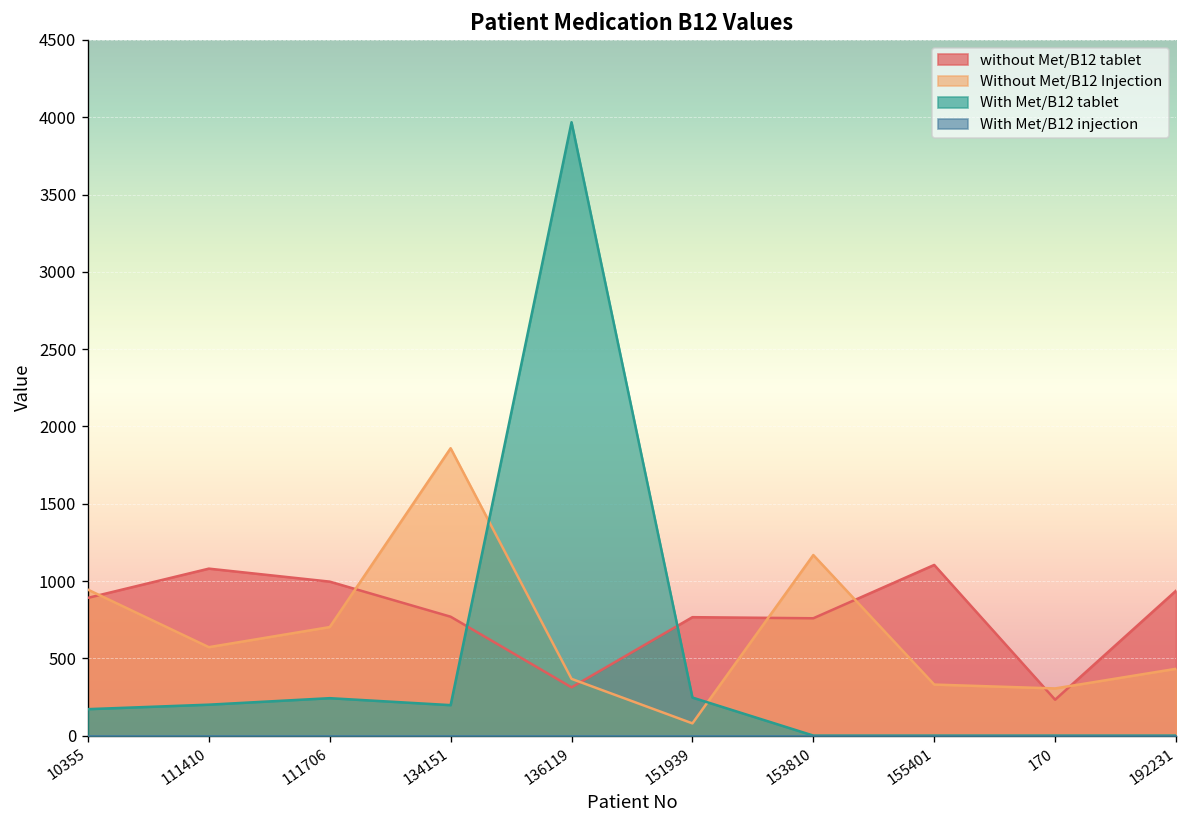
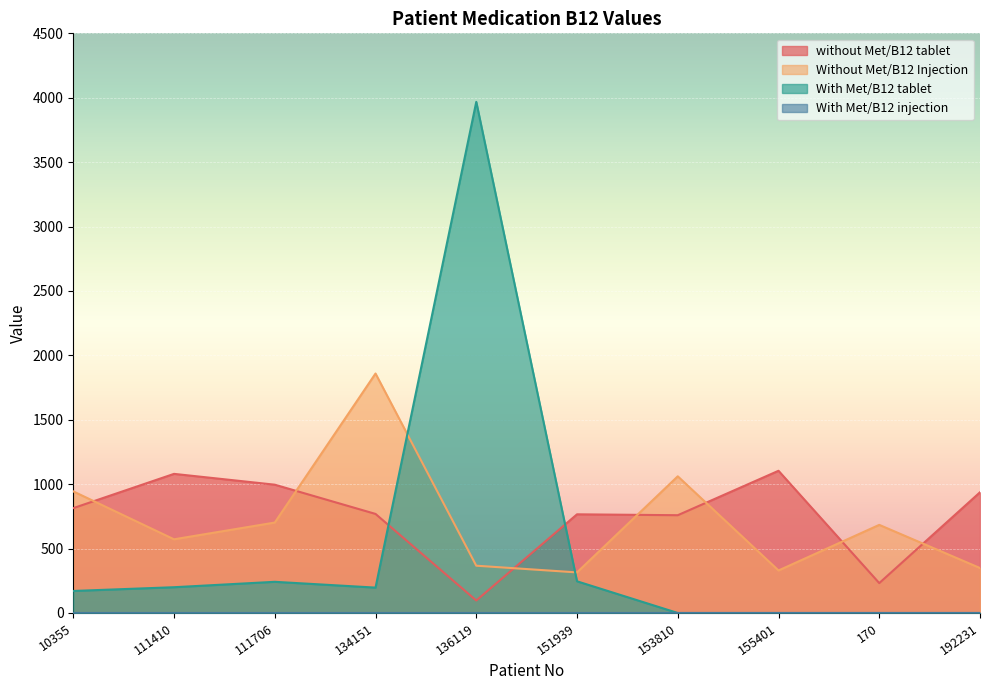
  {
    "without Met/B12 tablet": {
-     "10355": 890,
+     "10355": 810,
      "111410": 1080,
      "111706": 1000,
      "134151": 770,
-     "136119": 310,
+     "136119": 100,
      "151939": 770,
      "153810": 760,
      "155401": 1100,
      "170": 230,
      "192231": 940
    },
    "Without Met/B12 Injection": {
      "10355": 940,
      "111410": 570,
      "111706": 700,
      "134151": 1860,
      "136119": 370,
-     "151939": 80,
-     "153810": 1170,
+     "151939": 320,
+     "153810": 1060,
      "155401": 330,
-     "170": 310,
-     "192231": 430
+     "170": 680,
+     "192231": 350
    }
  }
